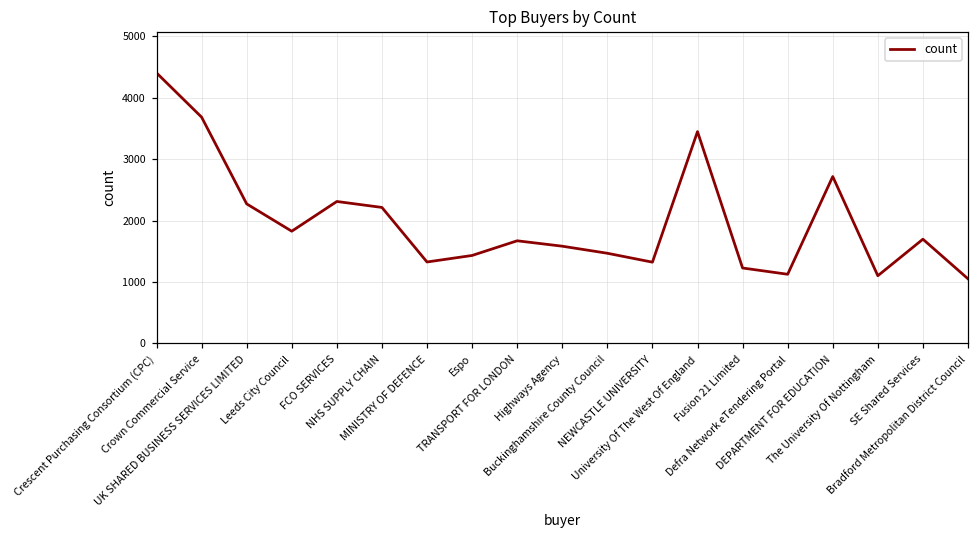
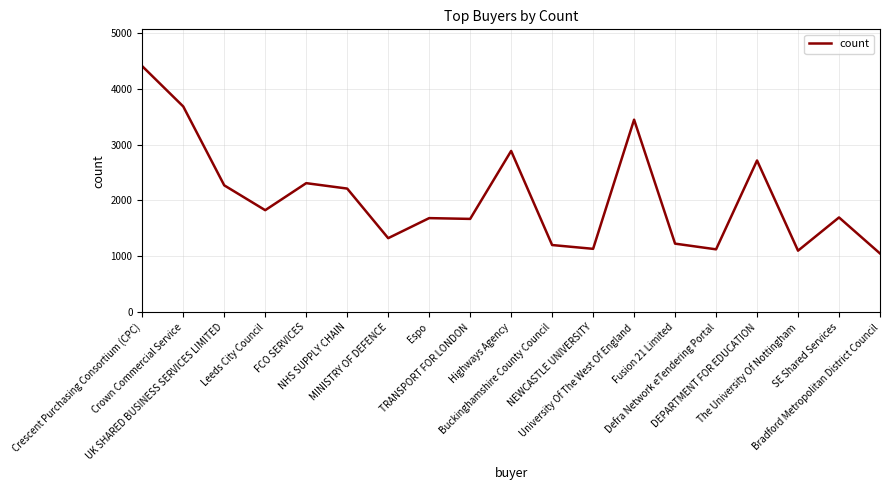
  {
    "Crescent Purchasing Consortium (CPC)": 4400,
    "Crown Commercial Service": 3700,
    "UK SHARED BUSINESS SERVICES LIMITED": 2300,
    "Leeds City Council": 1800,
    "FCO SERVICES": 2300,
    "NHS SUPPLY CHAIN": 2200,
    "MINISTRY OF DEFENCE": 1300,
-   "Espo": 1400,
+   "Espo": 1700,
    "TRANSPORT FOR LONDON": 1700,
-   "Highways Agency": 1600,
-   "Buckinghamshire County Council": 1500,
-   "NEWCASTLE UNIVERSITY": 1300,
+   "Highways Agency": 2900,
+   "Buckinghamshire County Council": 1200,
+   "NEWCASTLE UNIVERSITY": 1100,
    "University Of The West Of England": 3400,
    "Fusion 21 Limited": 1200,
    "Defra Network eTendering Portal": 1100,
    "DEPARTMENT FOR EDUCATION": 2700,
    "The University Of Nottingham": 1100,
    "SE Shared Services": 1700,
    "Bradford Metropolitan District Council": 1100
  }
